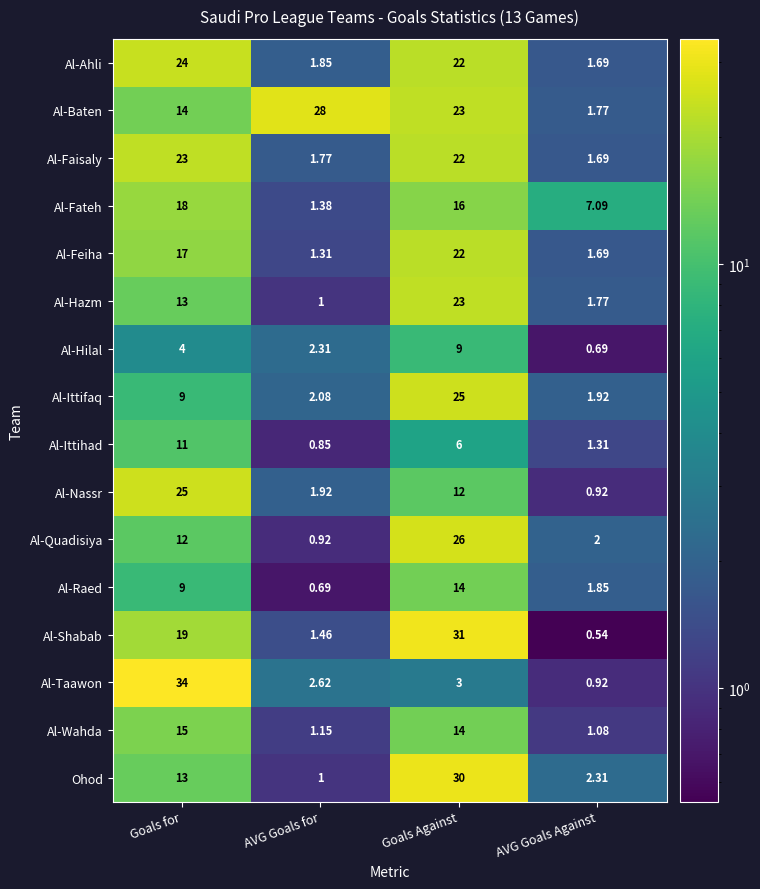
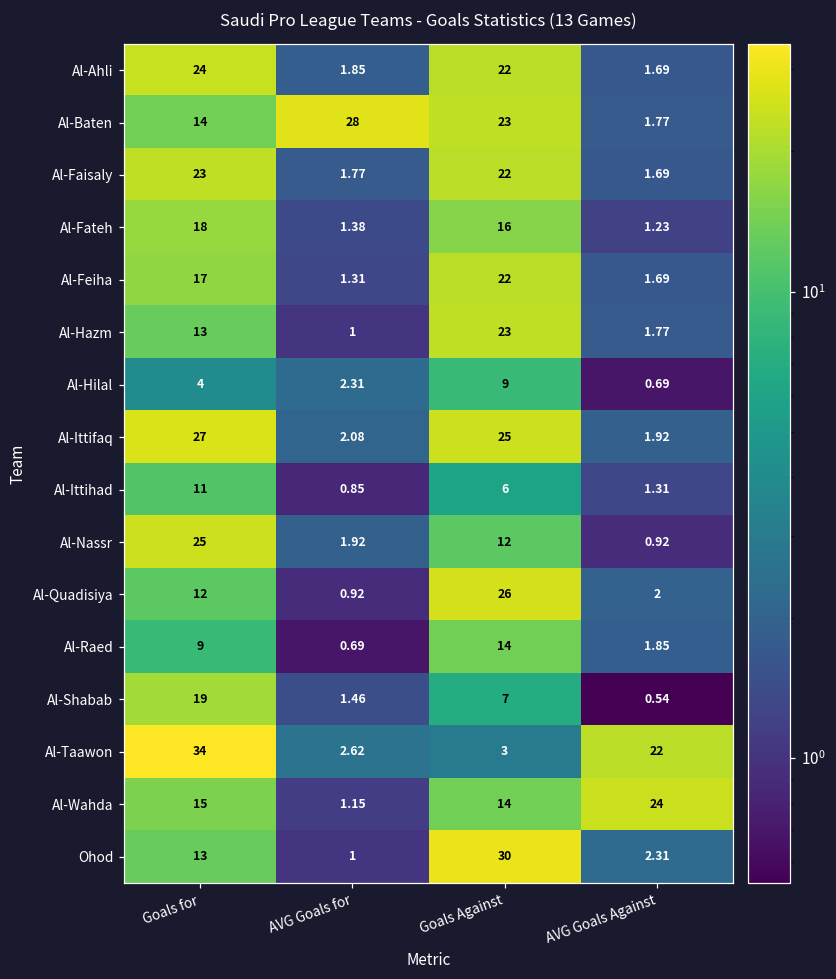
  {
    "Al-Ahli": {
      "Goals for": 24,
      "AVG Goals for": 1.85,
      "Goals Against": 22,
      "AVG Goals Against": 1.69
    },
    "Al-Baten": {
      "Goals for": 14,
      "AVG Goals for": 28,
      "Goals Against": 23,
      "AVG Goals Against": 1.77
    },
    "Al-Faisaly": {
      "Goals for": 23,
      "AVG Goals for": 1.77,
      "Goals Against": 22,
      "AVG Goals Against": 1.69
    },
    "Al-Fateh": {
      "Goals for": 18,
      "AVG Goals for": 1.38,
      "Goals Against": 16,
-     "AVG Goals Against": 7.09
+     "AVG Goals Against": 1.23
    },
    "Al-Feiha": {
      "Goals for": 17,
      "AVG Goals for": 1.31,
      "Goals Against": 22,
      "AVG Goals Against": 1.69
    },
    "Al-Hazm": {
      "Goals for": 13,
      "AVG Goals for": 1,
      "Goals Against": 23,
      "AVG Goals Against": 1.77
    },
    "Al-Hilal": {
      "Goals for": 4,
      "AVG Goals for": 2.31,
      "Goals Against": 9,
      "AVG Goals Against": 0.69
    },
    "Al-Ittifaq": {
-     "Goals for": 9,
+     "Goals for": 27,
      "AVG Goals for": 2.08,
      "Goals Against": 25,
      "AVG Goals Against": 1.92
    },
    "Al-Ittihad": {
      "Goals for": 11,
      "AVG Goals for": 0.85,
      "Goals Against": 6,
      "AVG Goals Against": 1.31
    },
    "Al-Nassr": {
      "Goals for": 25,
      "AVG Goals for": 1.92,
      "Goals Against": 12,
      "AVG Goals Against": 0.92
    },
    "Al-Quadisiya": {
      "Goals for": 12,
      "AVG Goals for": 0.92,
      "Goals Against": 26,
      "AVG Goals Against": 2
    },
    "Al-Raed": {
      "Goals for": 9,
      "AVG Goals for": 0.69,
      "Goals Against": 14,
      "AVG Goals Against": 1.85
    },
    "Al-Shabab": {
      "Goals for": 19,
      "AVG Goals for": 1.46,
-     "Goals Against": 31,
+     "Goals Against": 7,
      "AVG Goals Against": 0.54
    },
    "Al-Taawon": {
      "Goals for": 34,
      "AVG Goals for": 2.62,
      "Goals Against": 3,
-     "AVG Goals Against": 0.92
+     "AVG Goals Against": 22
    },
    "Al-Wahda": {
      "Goals for": 15,
      "AVG Goals for": 1.15,
      "Goals Against": 14,
-     "AVG Goals Against": 1.08
+     "AVG Goals Against": 24
    },
    "Ohod": {
      "Goals for": 13,
      "AVG Goals for": 1,
      "Goals Against": 30,
      "AVG Goals Against": 2.31
    }
  }
